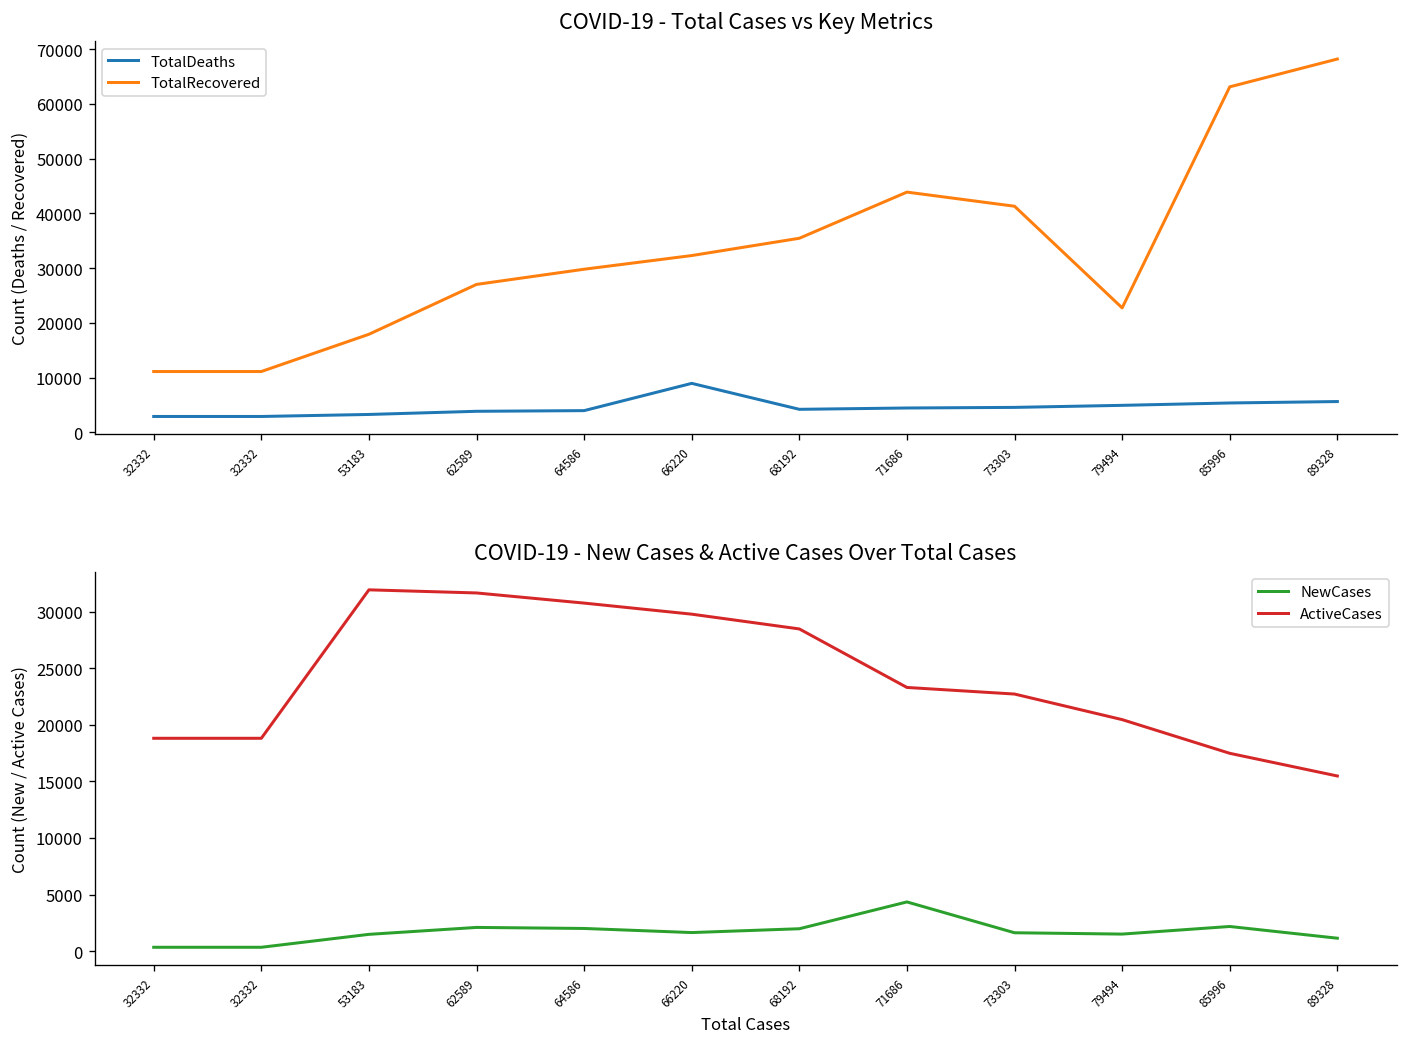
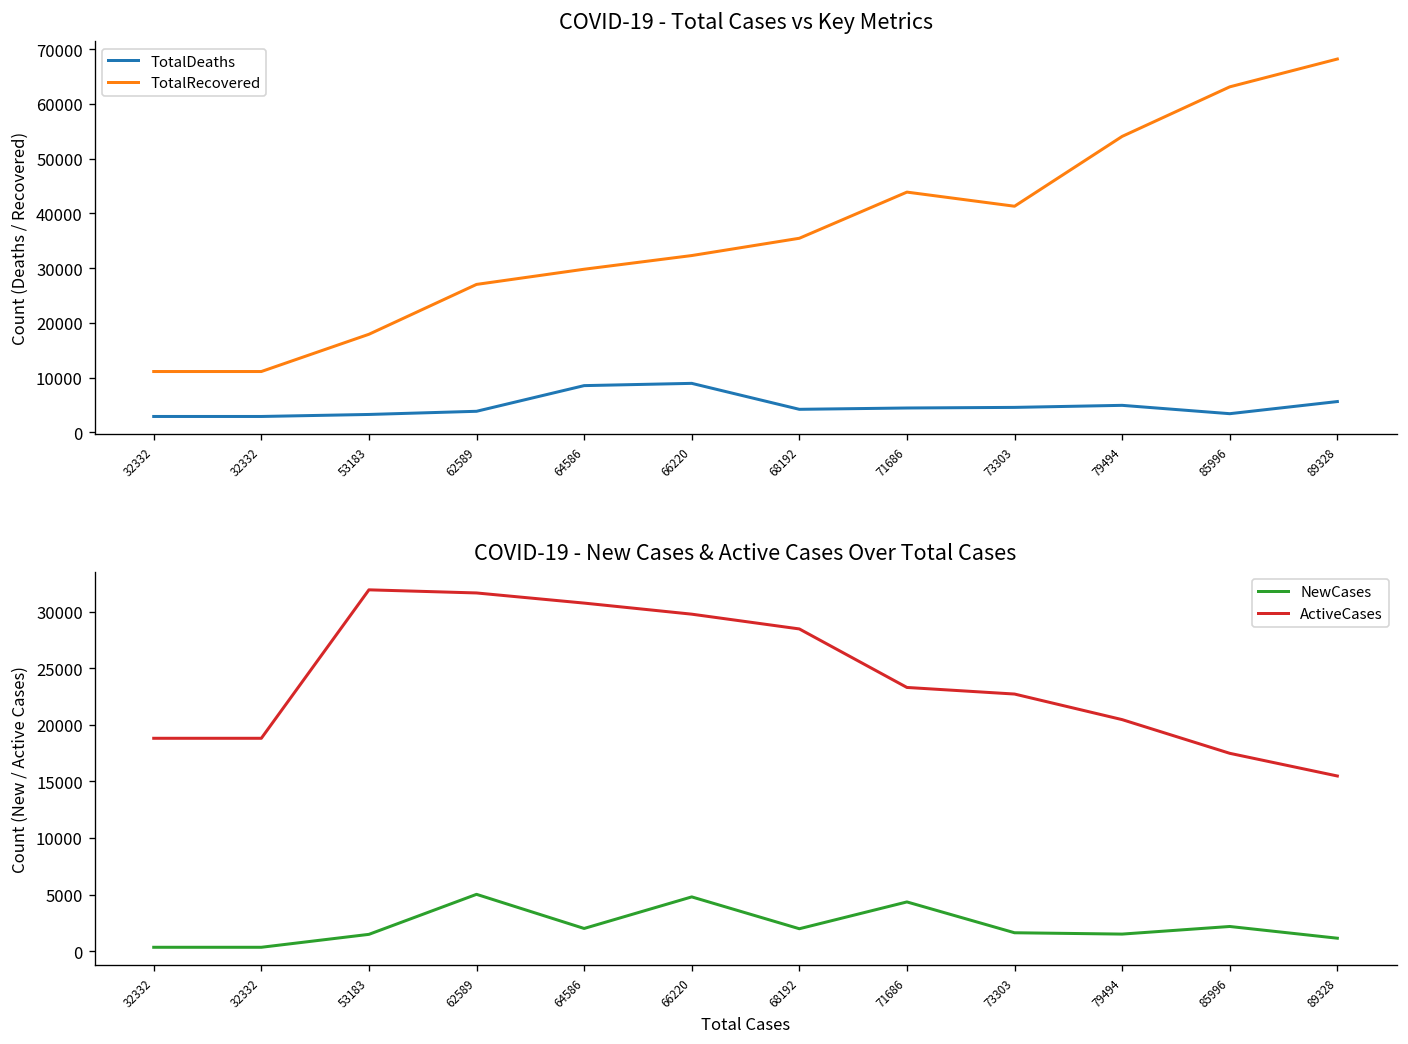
  {
    "COVID-19 - Total Cases vs Key Metrics": {
      "TotalDeaths": {
        "53183": 3000,
        "62589": 4000,
-       "64586": 4000,
+       "64586": 9000,
        "66220": 9000,
        "68192": 4000,
        "71686": 4000,
        "73303": 5000,
        "79494": 5000,
-       "85996": 5000,
+       "85996": 3000,
        "89328": 6000
      },
      "TotalRecovered": {
        "53183": 18000,
        "62589": 27000,
        "64586": 30000,
        "66220": 32000,
        "68192": 35000,
        "71686": 44000,
        "73303": 41000,
-       "79494": 23000,
+       "79494": 54000,
        "85996": 63000,
        "89328": 68000
      }
    },
    "COVID-19 - New Cases & Active Cases Over Total Cases": {
      "NewCases": {
        "53183": 1000,
-       "62589": 2000,
+       "62589": 5000,
        "64586": 2000,
-       "66220": 2000,
+       "66220": 5000,
        "68192": 2000,
        "71686": 4000,
        "73303": 2000,
        "79494": 1000,
        "85996": 2000,
        "89328": 1000
      },
      "ActiveCases": {
        "53183": 32000,
        "62589": 32000,
        "64586": 31000,
        "66220": 30000,
        "68192": 28000,
        "71686": 23000,
        "73303": 23000,
        "79494": 20000,
        "85996": 17000,
        "89328": 15000
      }
    }
  }
